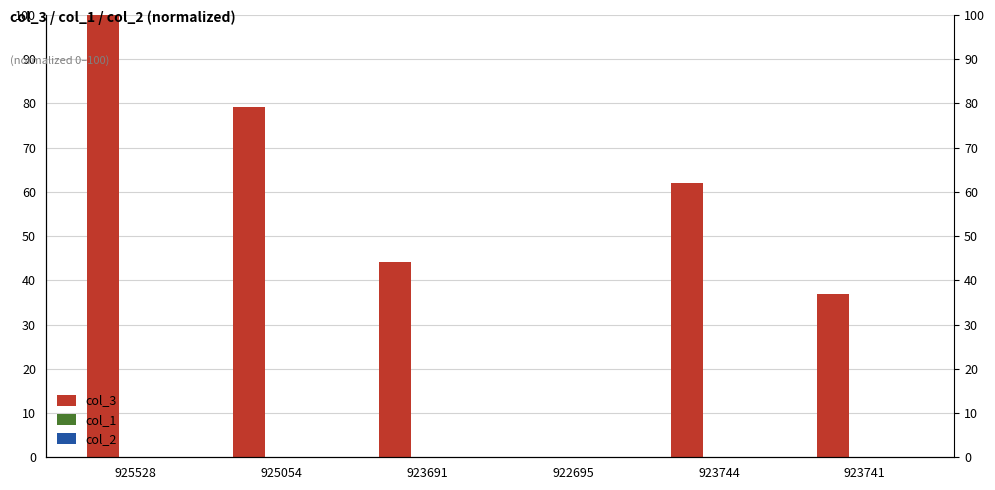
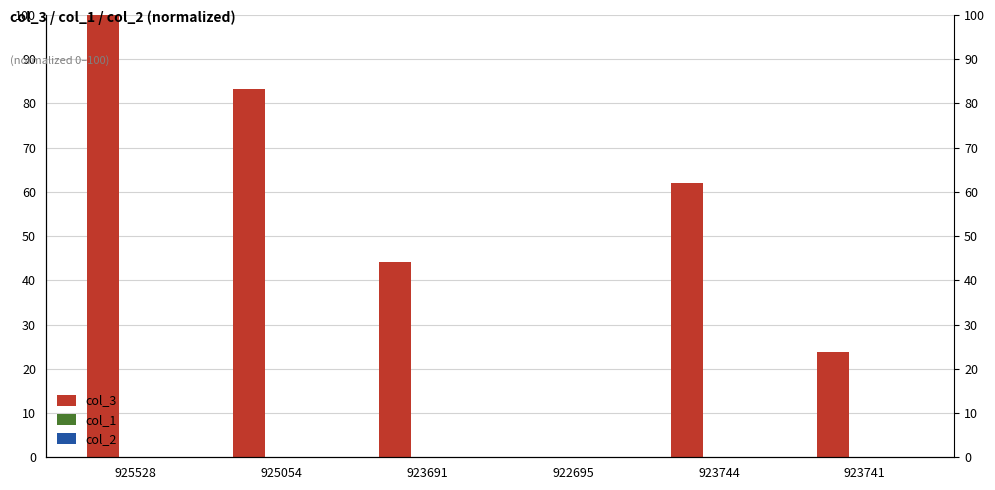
  {
    "col_3": {
      "925528": 100,
-     "925054": 79,
+     "925054": 83,
      "923691": 44,
      "922695": 0,
      "923744": 62,
-     "923741": 37
+     "923741": 24
    },
    "col_1": {
      "925528": 0,
      "925054": 0,
      "923691": 0,
      "922695": 0,
      "923744": 0,
      "923741": 0
    },
    "col_2": {
      "925528": 0,
      "925054": 0,
      "923691": 0,
      "922695": 0,
      "923744": 0,
      "923741": 0
    }
  }
